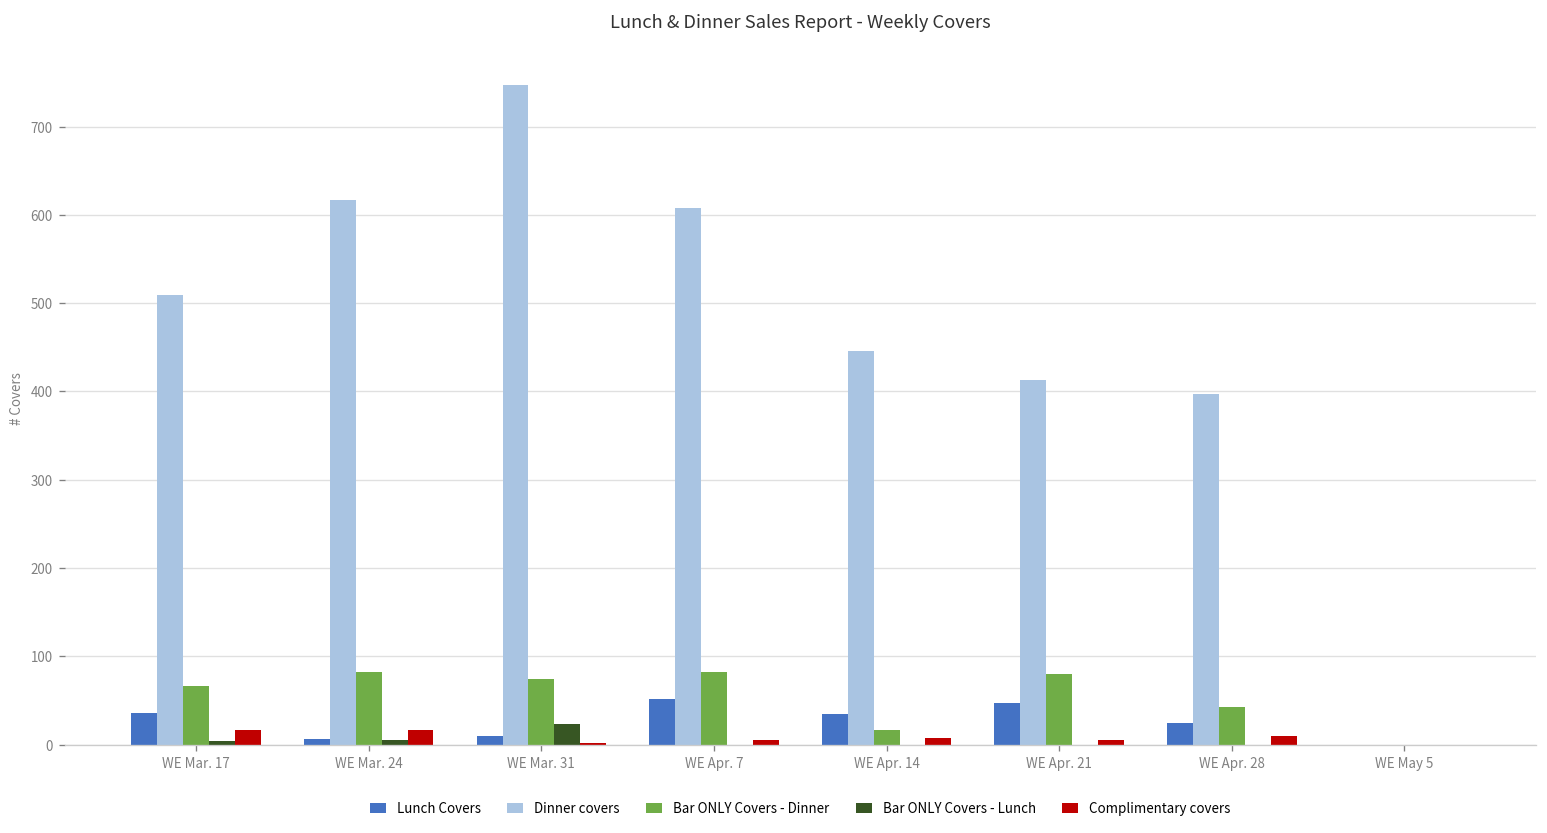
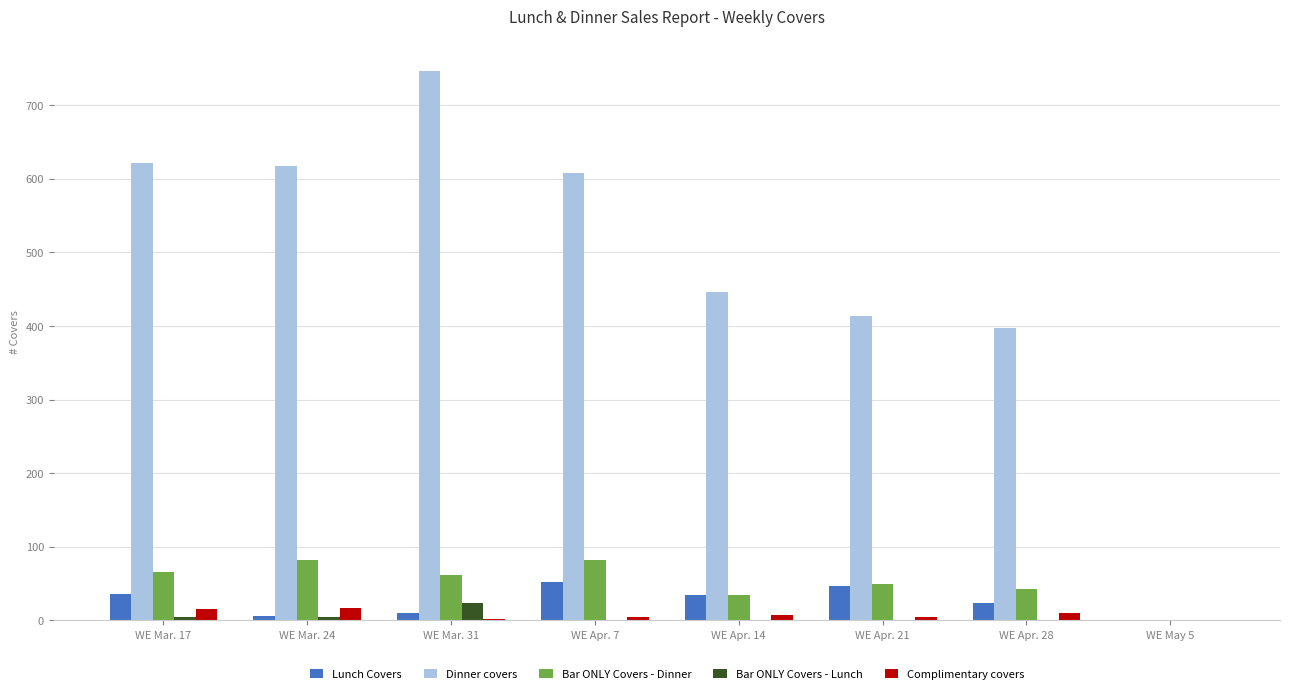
  {
    "Lunch Covers": {
      "WE Mar. 17": 40,
      "WE Mar. 24": 10,
      "WE Mar. 31": 10,
      "WE Apr. 7": 50,
      "WE Apr. 14": 40,
      "WE Apr. 21": 50,
      "WE Apr. 28": 20,
      "WE May 5": 0
    },
    "Dinner covers": {
-     "WE Mar. 17": 510,
+     "WE Mar. 17": 620,
      "WE Mar. 24": 620,
      "WE Mar. 31": 750,
      "WE Apr. 7": 610,
      "WE Apr. 14": 450,
      "WE Apr. 21": 410,
      "WE Apr. 28": 400,
      "WE May 5": 0
    },
    "Bar ONLY Covers - Dinner": {
      "WE Mar. 17": 70,
      "WE Mar. 24": 80,
-     "WE Mar. 31": 70,
+     "WE Mar. 31": 60,
      "WE Apr. 7": 80,
-     "WE Apr. 14": 20,
-     "WE Apr. 21": 80,
+     "WE Apr. 14": 40,
+     "WE Apr. 21": 50,
      "WE Apr. 28": 40,
      "WE May 5": 0
    },
    "Bar ONLY Covers - Lunch": {
      "WE Mar. 17": 0,
      "WE Mar. 24": 10,
      "WE Mar. 31": 20,
      "WE Apr. 7": 0,
      "WE Apr. 14": 0,
      "WE Apr. 21": 0,
      "WE Apr. 28": 0,
      "WE May 5": 0
    },
    "Complimentary covers": {
      "WE Mar. 17": 20,
      "WE Mar. 24": 20,
      "WE Apr. 7": 10,
      "WE Apr. 14": 10,
      "WE Apr. 21": 10,
      "WE Apr. 28": 10,
      "WE May 5": 0
    }
  }
